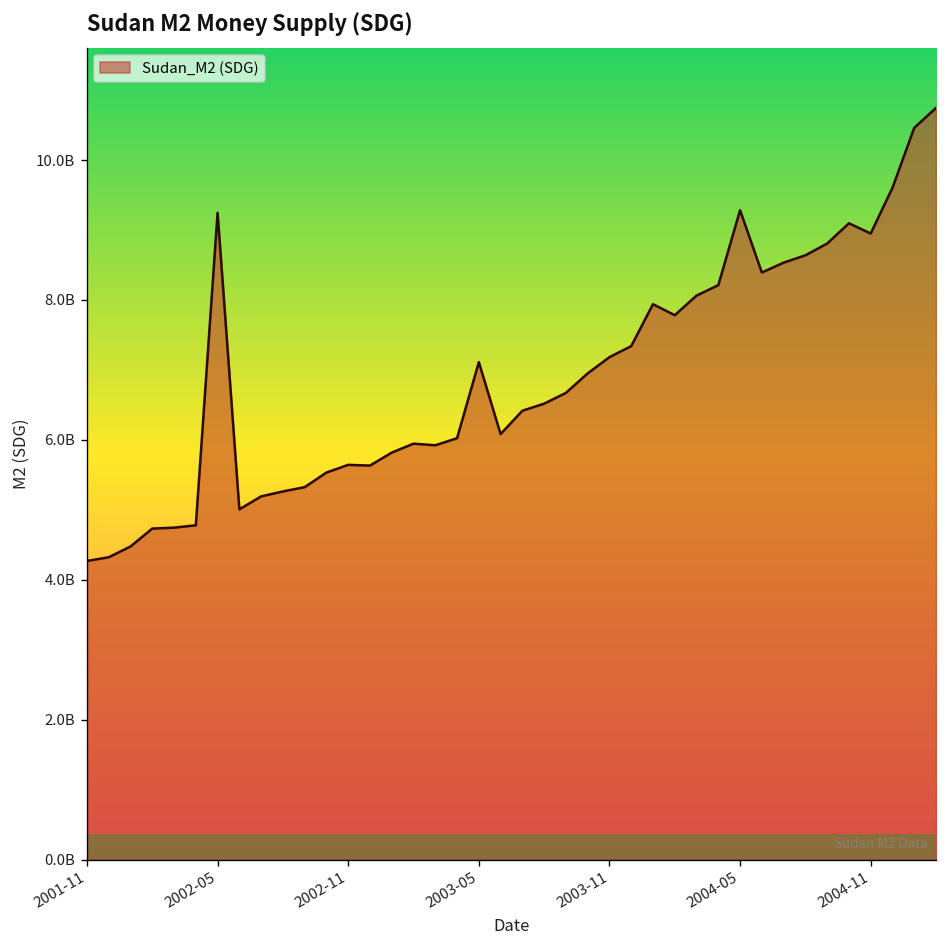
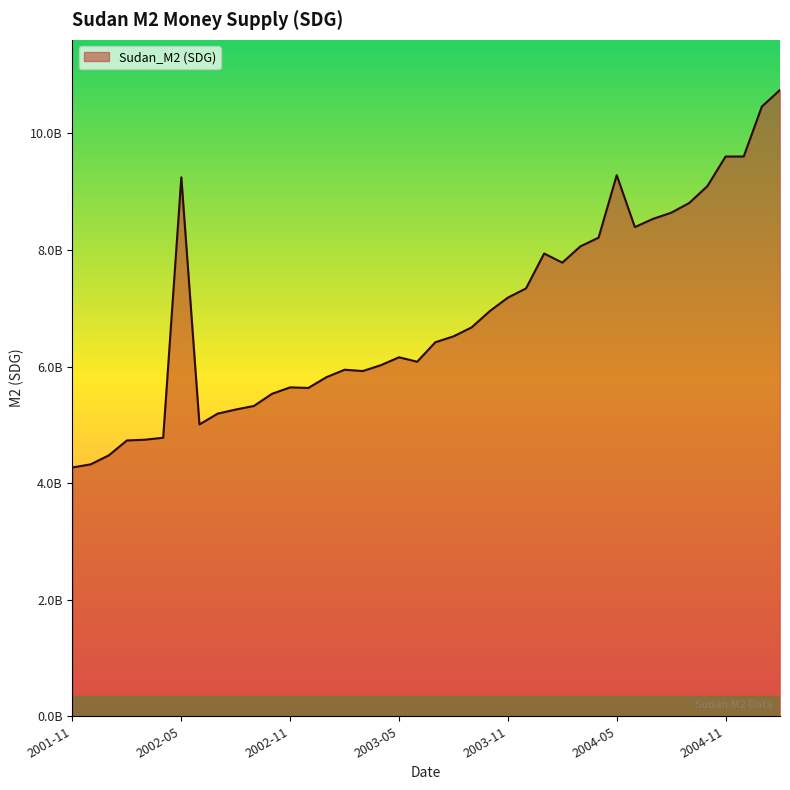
  {
    "2001-11": 4300000000,
    "2002-05": 9200000000,
    "2002-11": 5600000000,
-   "2003-05": 7100000000,
+   "2003-05": 6200000000,
    "2003-11": 7200000000,
    "2004-05": 9300000000,
-   "2004-11": 9000000000
+   "2004-11": 9600000000
  }
